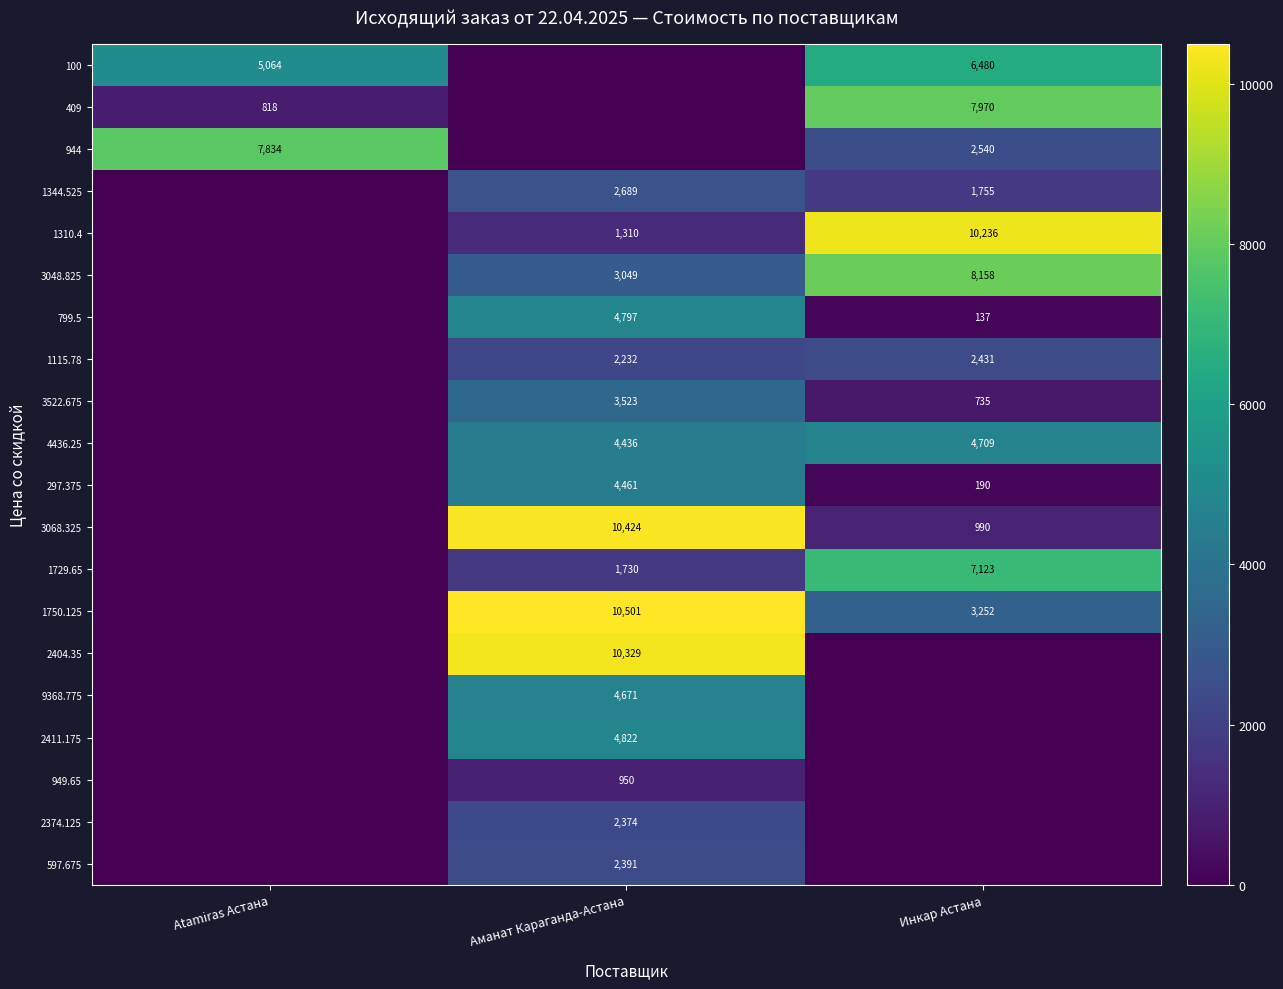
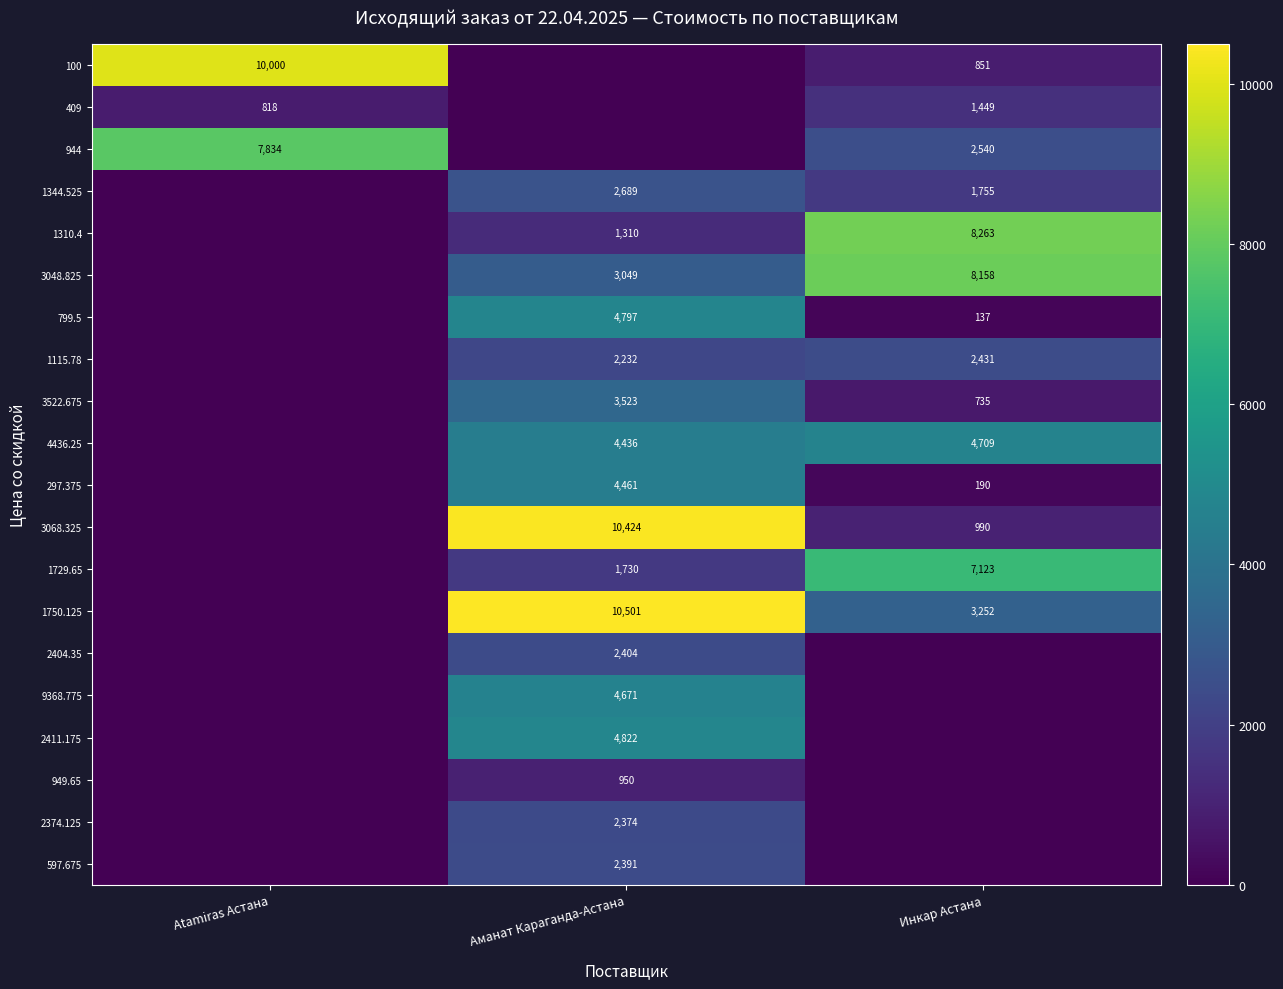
  {
    "100": {
-     "Atamiras Астана": "5,064",
-     "Инкар Астана": "6,480"
+     "Atamiras Астана": "10,000",
+     "Инкар Астана": "851"
    },
    "409": {
      "Atamiras Астана": "818",
-     "Инкар Астана": "7,970"
+     "Инкар Астана": "1,449"
    },
    "944": {
      "Atamiras Астана": "7,834",
      "Инкар Астана": "2,540"
    },
    "1344.525": {
      "Аманат Караганда-Астана": "2,689",
      "Инкар Астана": "1,755"
    },
    "1310.4": {
      "Аманат Караганда-Астана": "1,310",
-     "Инкар Астана": "10,236"
+     "Инкар Астана": "8,263"
    },
    "3048.825": {
      "Аманат Караганда-Астана": "3,049",
      "Инкар Астана": "8,158"
    },
    "799.5": {
      "Аманат Караганда-Астана": "4,797",
      "Инкар Астана": "137"
    },
    "1115.78": {
      "Аманат Караганда-Астана": "2,232",
      "Инкар Астана": "2,431"
    },
    "3522.675": {
      "Аманат Караганда-Астана": "3,523",
      "Инкар Астана": "735"
    },
    "4436.25": {
      "Аманат Караганда-Астана": "4,436",
      "Инкар Астана": "4,709"
    },
    "297.375": {
      "Аманат Караганда-Астана": "4,461",
      "Инкар Астана": "190"
    },
    "3068.325": {
      "Аманат Караганда-Астана": "10,424",
      "Инкар Астана": "990"
    },
    "1729.65": {
      "Аманат Караганда-Астана": "1,730",
      "Инкар Астана": "7,123"
    },
    "1750.125": {
      "Аманат Караганда-Астана": "10,501",
      "Инкар Астана": "3,252"
    },
    "2404.35": {
-     "Аманат Караганда-Астана": "10,329"
+     "Аманат Караганда-Астана": "2,404"
    },
    "9368.775": {
      "Аманат Караганда-Астана": "4,671"
    },
    "2411.175": {
      "Аманат Караганда-Астана": "4,822"
    },
    "949.65": {
      "Аманат Караганда-Астана": "950"
    },
    "2374.125": {
      "Аманат Караганда-Астана": "2,374"
    },
    "597.675": {
      "Аманат Караганда-Астана": "2,391"
    }
  }
